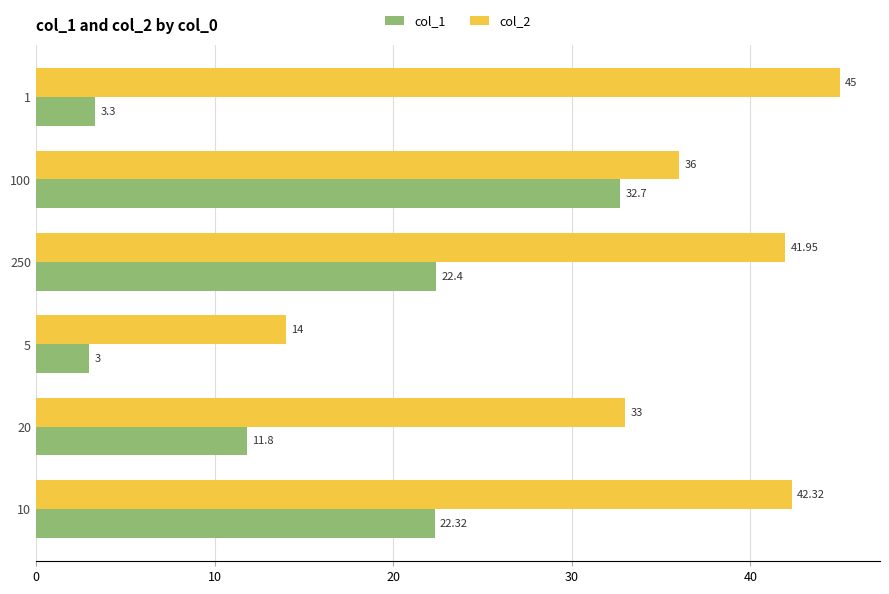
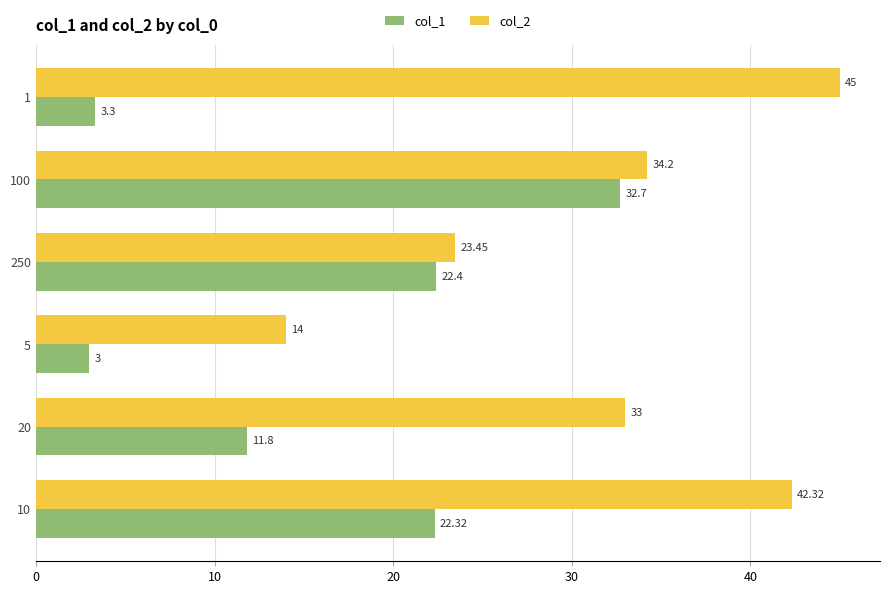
  {
    "col_1": {
      "1": 3.3,
      "100": 32.7,
      "250": 22.4,
      "5": 3,
      "20": 11.8,
      "10": 22.32
    },
    "col_2": {
      "1": 45,
-     "100": 36,
-     "250": 41.95,
+     "100": 34.2,
+     "250": 23.45,
      "5": 14,
      "20": 33,
      "10": 42.32
    }
  }
